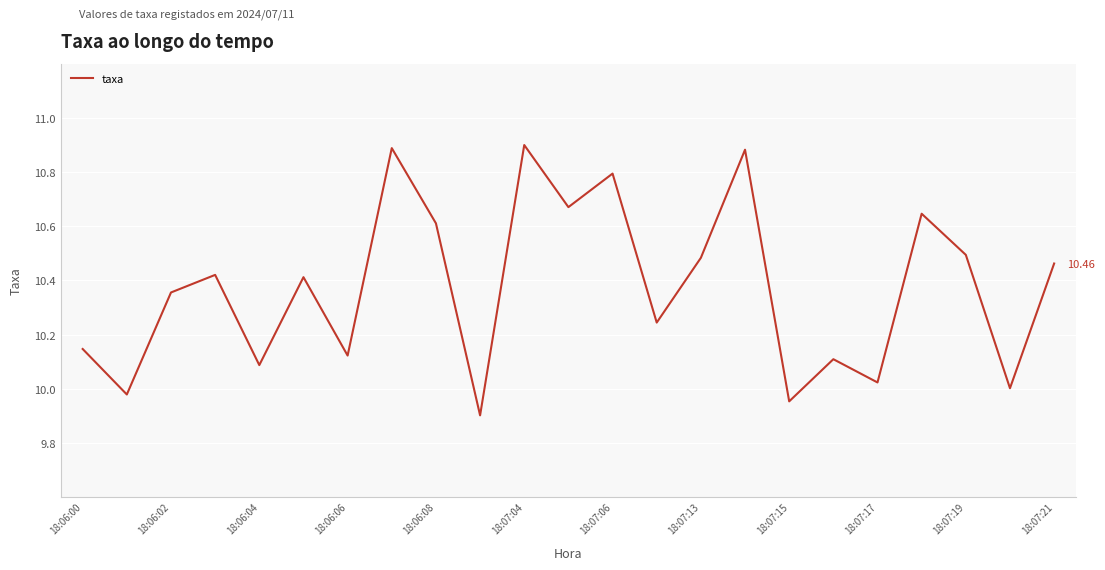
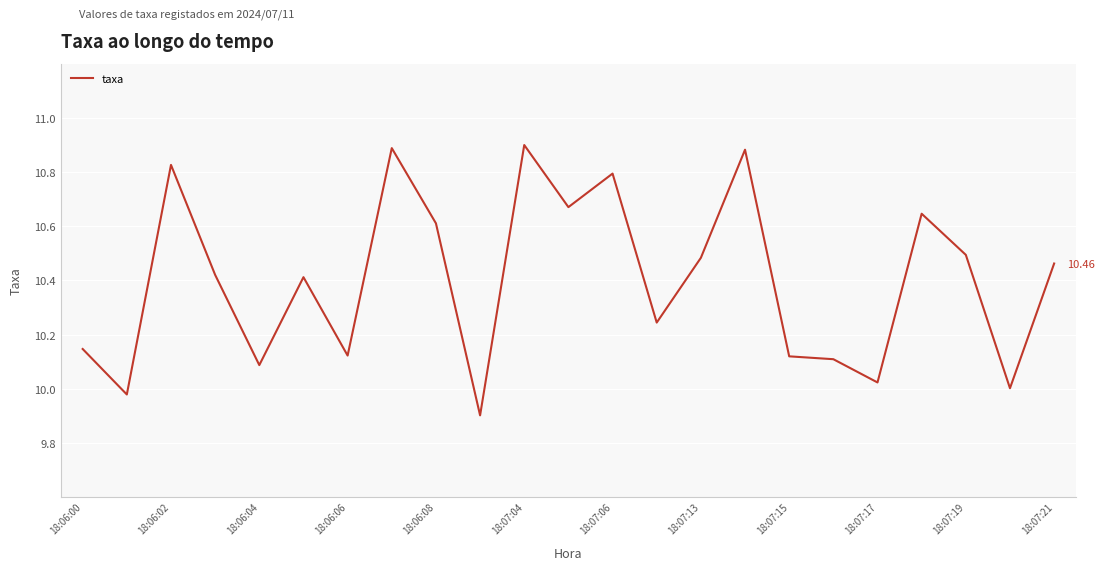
  {
    "18:06:00": 10.15,
-   "18:06:02": 10.36,
+   "18:06:02": 10.83,
    "18:06:04": 10.09,
    "18:06:06": 10.12,
    "18:06:08": 10.61,
    "18:07:04": 10.90,
    "18:07:06": 10.79,
    "18:07:13": 10.48,
-   "18:07:15": 9.95,
+   "18:07:15": 10.12,
    "18:07:17": 10.02,
    "18:07:19": 10.49
  }
